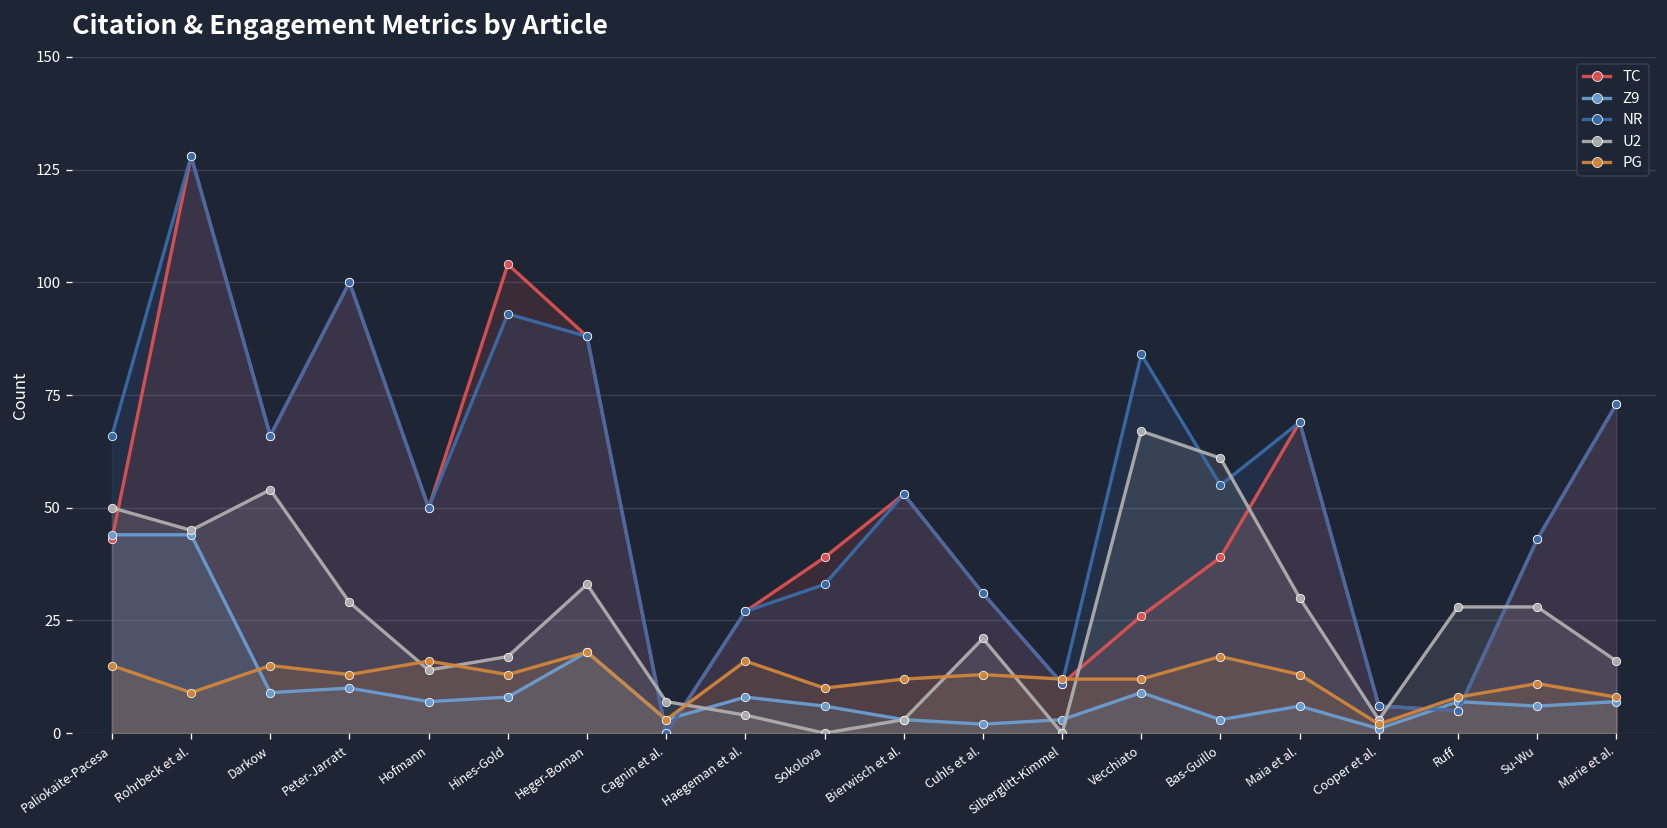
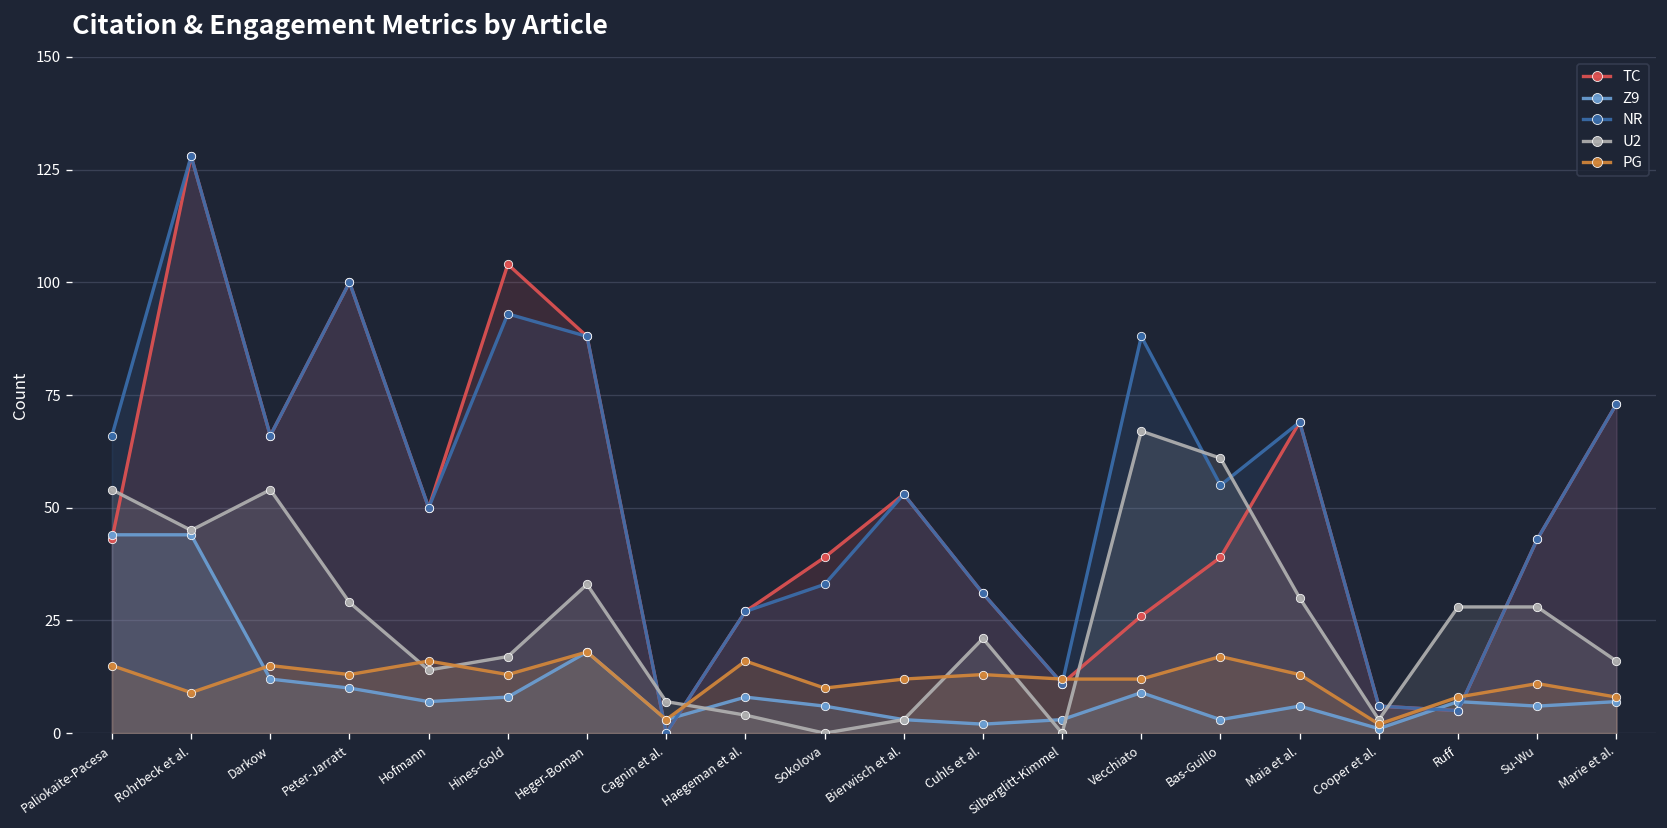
  {
    "Z9": {
      "Paliokaite-Pacesa": 44,
      "Rohrbeck et al.": 44,
-     "Darkow": 9,
+     "Darkow": 12,
      "Peter-Jarratt": 10,
      "Hofmann": 7,
      "Hines-Gold": 8,
      "Haegeman et al.": 8,
      "Sokolova": 6,
      "Cuhls et al.": 2,
      "Silberglitt-Kimmel": 3,
      "Vecchiato": 9,
      "Bas-Guillo": 3,
      "Maia et al.": 6,
      "Cooper et al.": 1,
      "Ruff": 7,
      "Su-Wu": 6,
      "Marie et al.": 7
    },
    "NR": {
      "Paliokaite-Pacesa": 66,
      "Hines-Gold": 93,
      "Sokolova": 33,
-     "Vecchiato": 84,
+     "Vecchiato": 88,
      "Bas-Guillo": 55
    },
    "U2": {
-     "Paliokaite-Pacesa": 50,
+     "Paliokaite-Pacesa": 54,
      "Rohrbeck et al.": 45,
      "Darkow": 54,
      "Peter-Jarratt": 29,
      "Hofmann": 14,
      "Hines-Gold": 17,
      "Heger-Boman": 33,
      "Cagnin et al.": 7,
      "Haegeman et al.": 4,
      "Sokolova": 0,
      "Cuhls et al.": 21,
      "Silberglitt-Kimmel": 0,
      "Vecchiato": 67,
      "Bas-Guillo": 61,
      "Maia et al.": 30,
      "Cooper et al.": 3,
      "Ruff": 28,
      "Su-Wu": 28,
      "Marie et al.": 16
    }
  }
